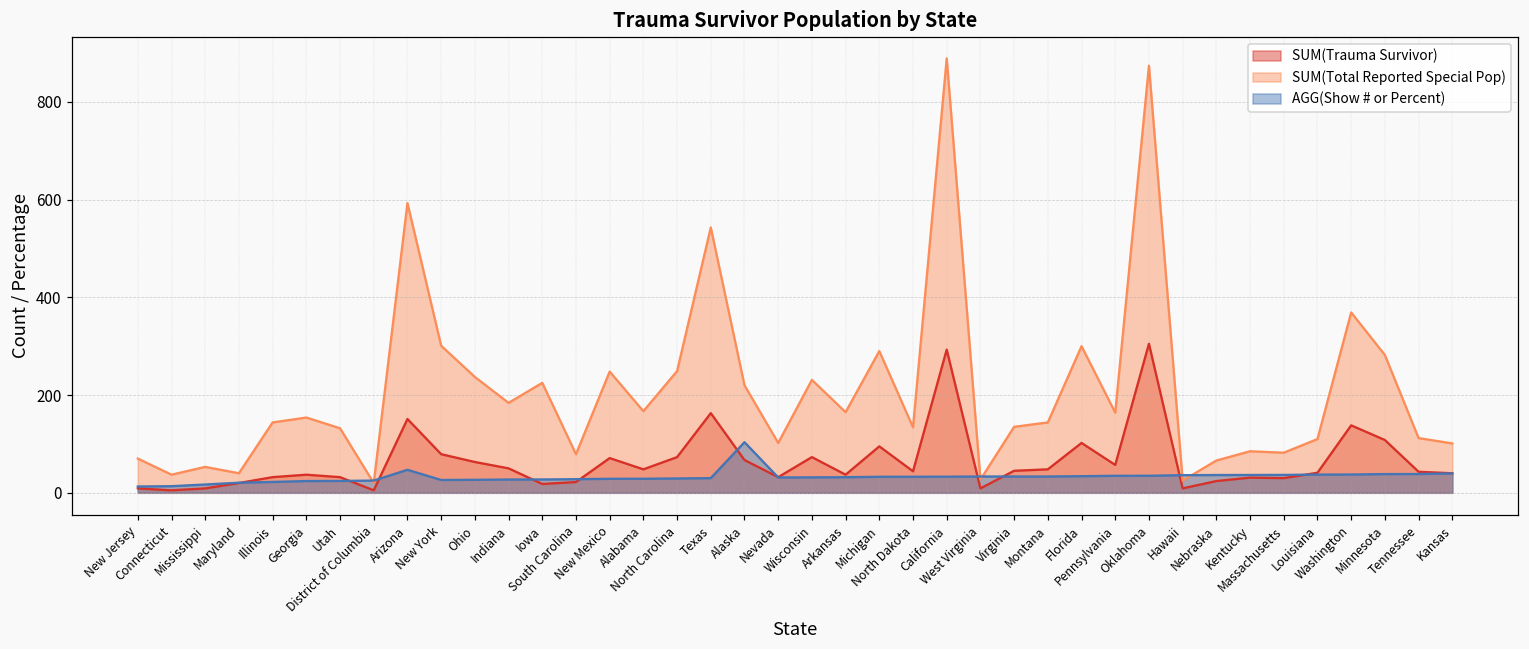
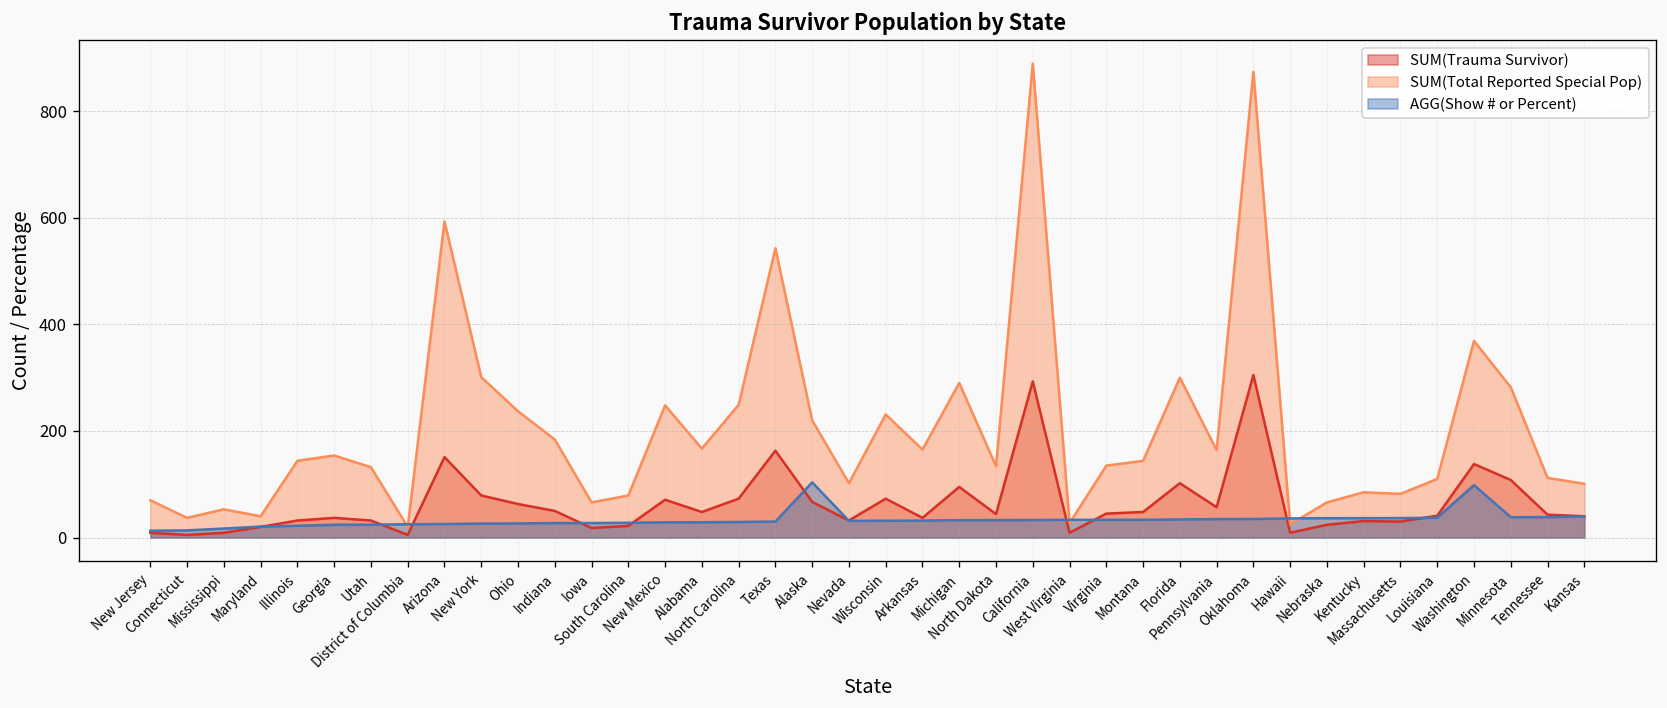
  {
    "SUM(Trauma Survivor)": {
      "Connecticut": 10,
      "Mississippi": 10,
      "Illinois": 30,
      "Georgia": 40,
      "Utah": 30,
      "District of Columbia": 10,
      "Arizona": 150,
      "New York": 80,
      "Ohio": 60,
      "Indiana": 50,
      "Iowa": 20,
      "South Carolina": 20,
      "New Mexico": 70,
      "Alabama": 50,
      "North Carolina": 70,
      "Texas": 160,
      "Alaska": 70,
      "Wisconsin": 70,
      "Michigan": 100,
      "North Dakota": 40,
      "California": 290,
      "West Virginia": 10,
      "Virginia": 50,
      "Montana": 50,
      "Florida": 100,
      "Pennsylvania": 60,
      "Oklahoma": 310,
      "Hawaii": 10,
      "Nebraska": 20,
      "Massachusetts": 30,
      "Washington": 140,
      "Minnesota": 110
    },
    "SUM(Total Reported Special Pop)": {
      "New Jersey": 70,
      "Connecticut": 40,
      "Mississippi": 50,
      "Maryland": 40,
      "Illinois": 140,
      "Georgia": 150,
      "Utah": 130,
      "Arizona": 590,
      "New York": 300,
      "Ohio": 240,
      "Indiana": 180,
-     "Iowa": 230,
+     "Iowa": 70,
      "South Carolina": 80,
      "New Mexico": 250,
      "Alabama": 170,
      "North Carolina": 250,
      "Texas": 540,
      "Alaska": 220,
      "Nevada": 100,
      "Wisconsin": 230,
      "Arkansas": 170,
      "Michigan": 290,
      "North Dakota": 130,
      "California": 890,
      "West Virginia": 30,
      "Virginia": 140,
      "Montana": 140,
      "Florida": 300,
      "Pennsylvania": 160,
      "Oklahoma": 870,
      "Hawaii": 30,
      "Nebraska": 70,
      "Kentucky": 90,
      "Massachusetts": 80,
      "Louisiana": 110,
      "Washington": 370,
      "Minnesota": 280,
      "Tennessee": 110,
      "Kansas": 100
    },
    "AGG(Show # or Percent)": {
      "Connecticut": 10,
      "Mississippi": 20,
      "Illinois": 20,
      "Georgia": 20,
      "Utah": 20,
-     "Arizona": 50,
+     "Arizona": 30,
      "New York": 30,
      "Ohio": 30,
      "Indiana": 30,
      "Iowa": 30,
      "South Carolina": 30,
      "New Mexico": 30,
      "Alabama": 30,
      "North Carolina": 30,
      "Texas": 30,
      "Alaska": 100,
      "Wisconsin": 30,
      "Michigan": 30,
      "North Dakota": 30,
      "California": 30,
      "West Virginia": 30,
      "Virginia": 30,
      "Montana": 30,
      "Florida": 30,
      "Pennsylvania": 30,
      "Oklahoma": 30,
      "Hawaii": 40,
      "Nebraska": 40,
      "Massachusetts": 40,
-     "Washington": 40,
+     "Washington": 100,
      "Minnesota": 40
    }
  }
